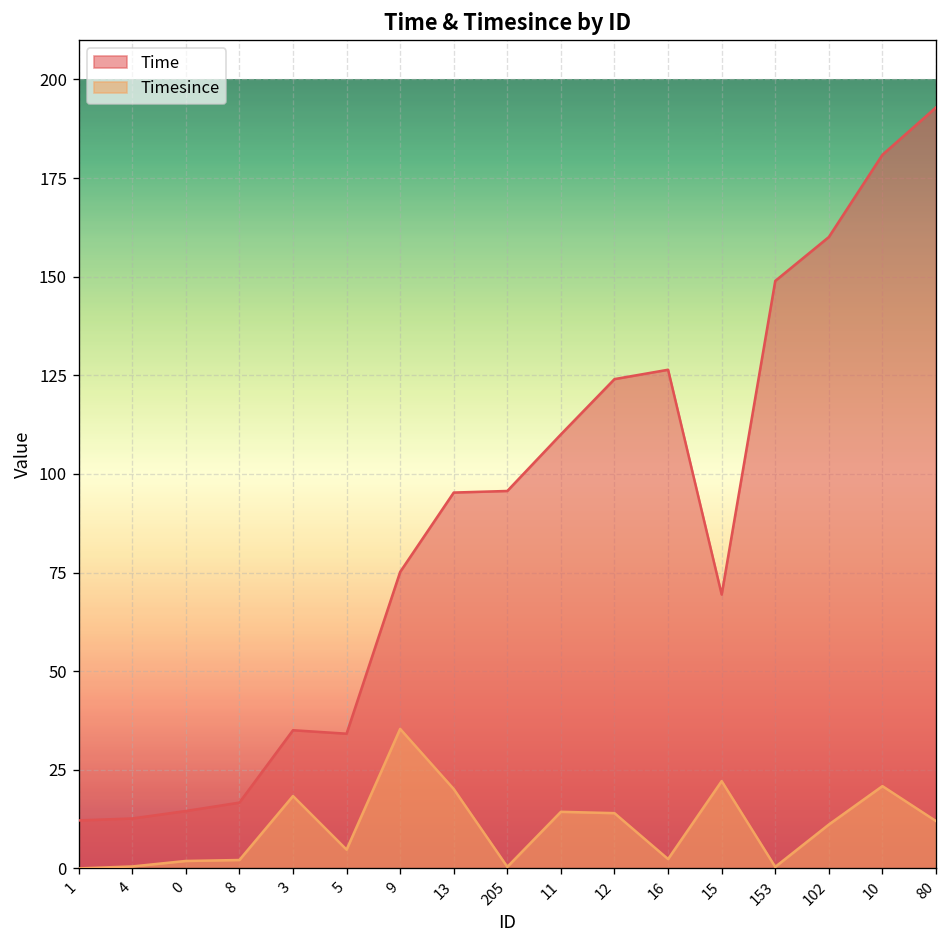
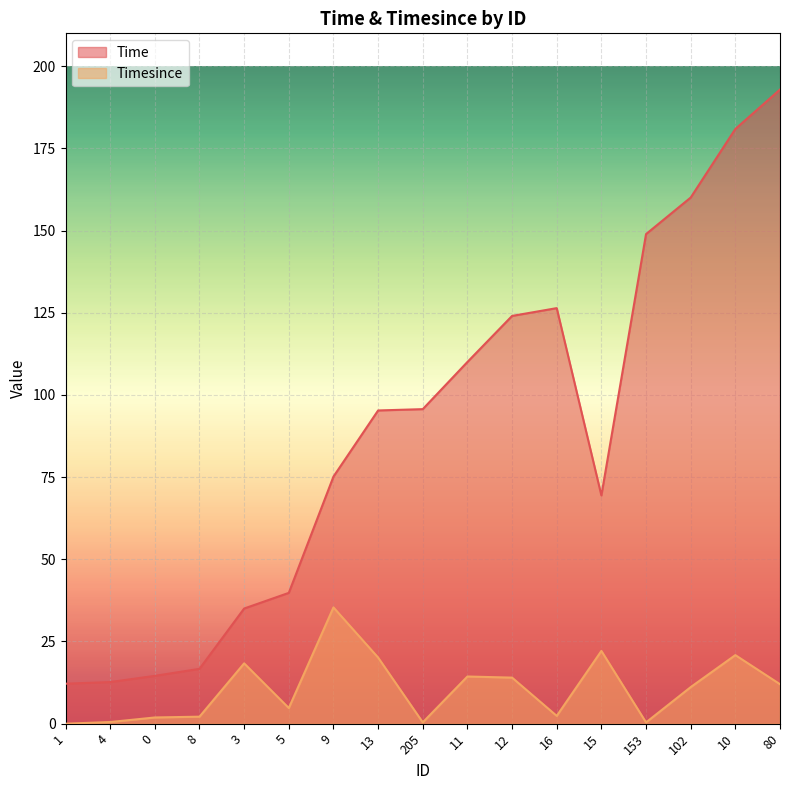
  {
    "Time": {
      "1": 12,
      "4": 13,
      "0": 15,
      "8": 17,
      "3": 35,
-     "5": 34,
+     "5": 40,
      "9": 75,
      "13": 95,
      "205": 96,
      "11": 110,
      "12": 124,
      "16": 126,
      "15": 69,
      "153": 149,
      "102": 160,
      "10": 181,
      "80": 193
    },
    "Timesince": {
      "1": 0,
      "4": 1,
      "0": 2,
      "8": 2,
      "3": 18,
      "5": 5,
      "9": 35,
      "13": 20,
      "205": 0,
      "11": 14,
      "12": 14,
      "16": 2,
      "15": 22,
      "153": 0,
      "102": 11,
      "10": 21,
      "80": 12
    }
  }
